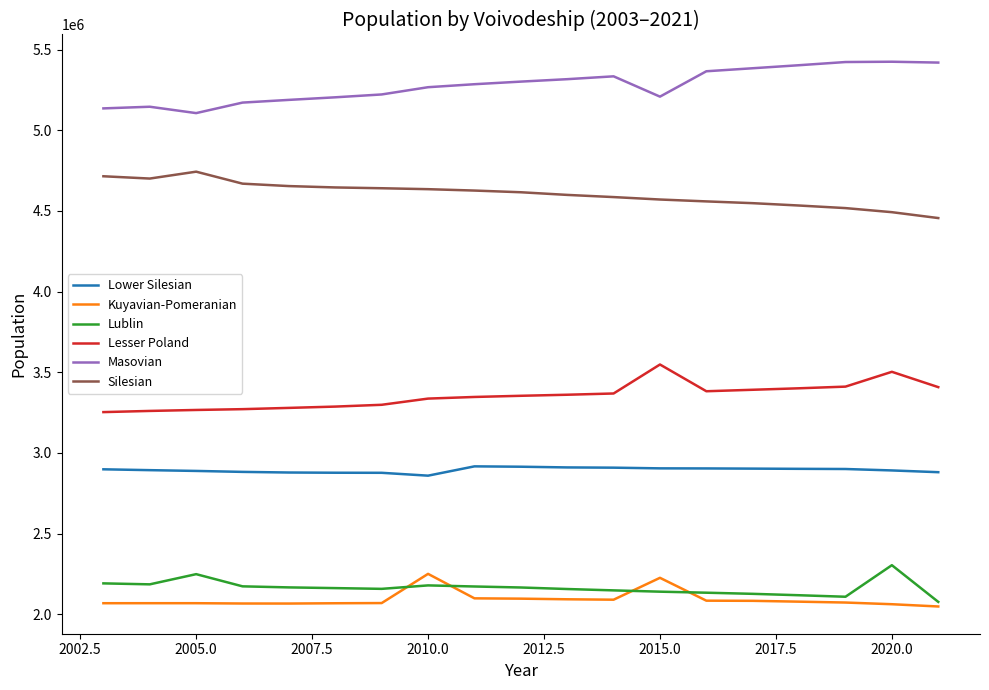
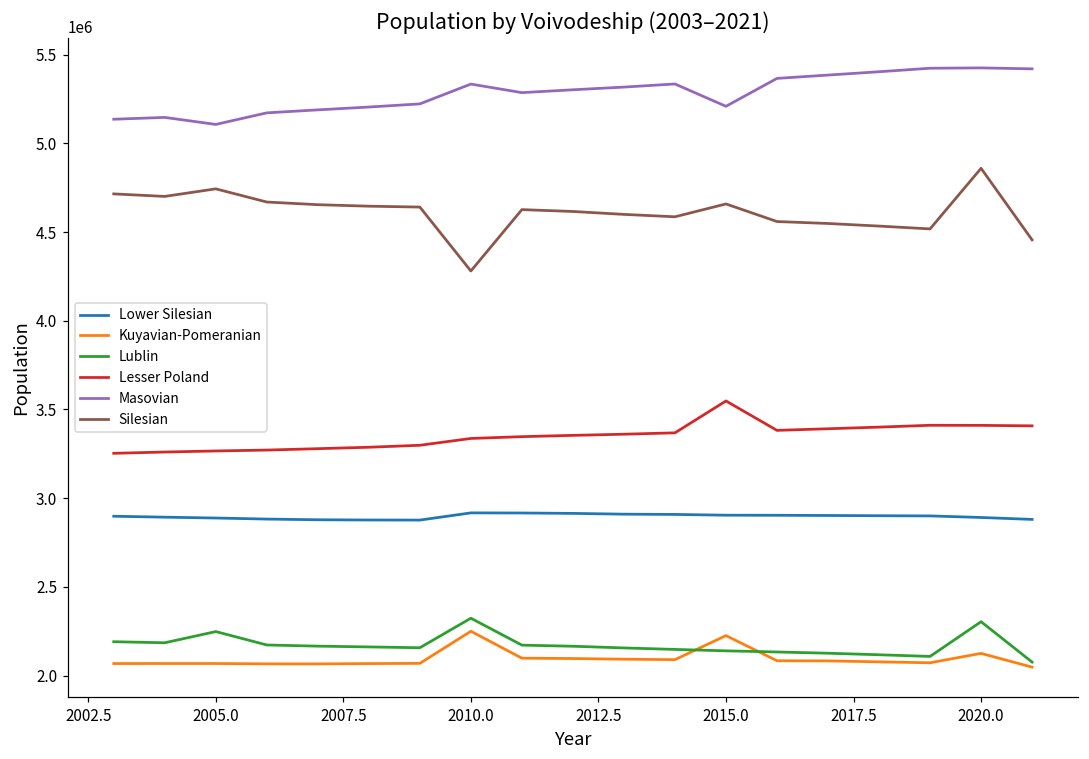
  {
    "Lower Silesian": {
      "2005.0": 2890000,
-     "2010.0": 2860000,
+     "2010.0": 2920000,
      "2015.0": 2900000,
      "2020.0": 2890000
    },
    "Kuyavian-Pomeranian": {
      "2005.0": 2070000,
      "2010.0": 2250000,
      "2015.0": 2230000,
-     "2020.0": 2060000
+     "2020.0": 2130000
    },
    "Lublin": {
      "2005.0": 2250000,
-     "2010.0": 2180000,
+     "2010.0": 2320000,
      "2015.0": 2140000,
      "2020.0": 2300000
    },
    "Lesser Poland": {
      "2005.0": 3270000,
      "2010.0": 3340000,
      "2015.0": 3550000,
-     "2020.0": 3500000
+     "2020.0": 3410000
    },
    "Masovian": {
      "2005.0": 5110000,
-     "2010.0": 5270000,
+     "2010.0": 5330000,
      "2015.0": 5210000,
      "2020.0": 5430000
    },
    "Silesian": {
      "2005.0": 4740000,
-     "2010.0": 4630000,
-     "2015.0": 4570000,
-     "2020.0": 4490000
+     "2010.0": 4280000,
+     "2015.0": 4660000,
+     "2020.0": 4860000
    }
  }
